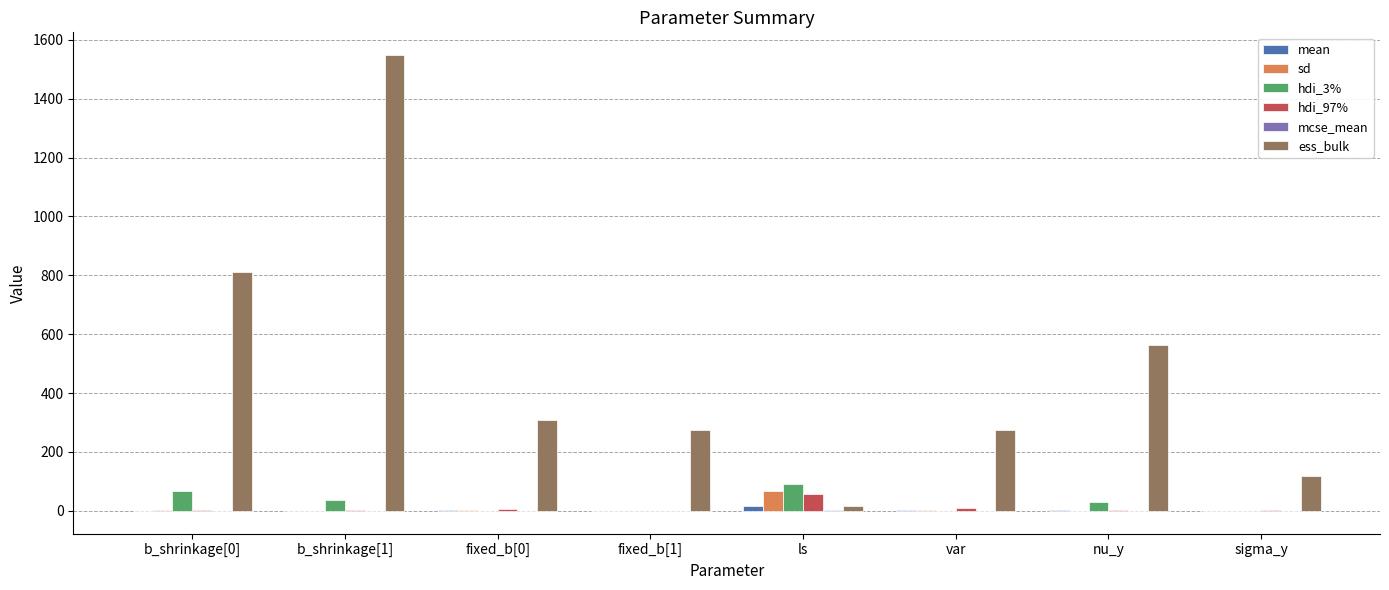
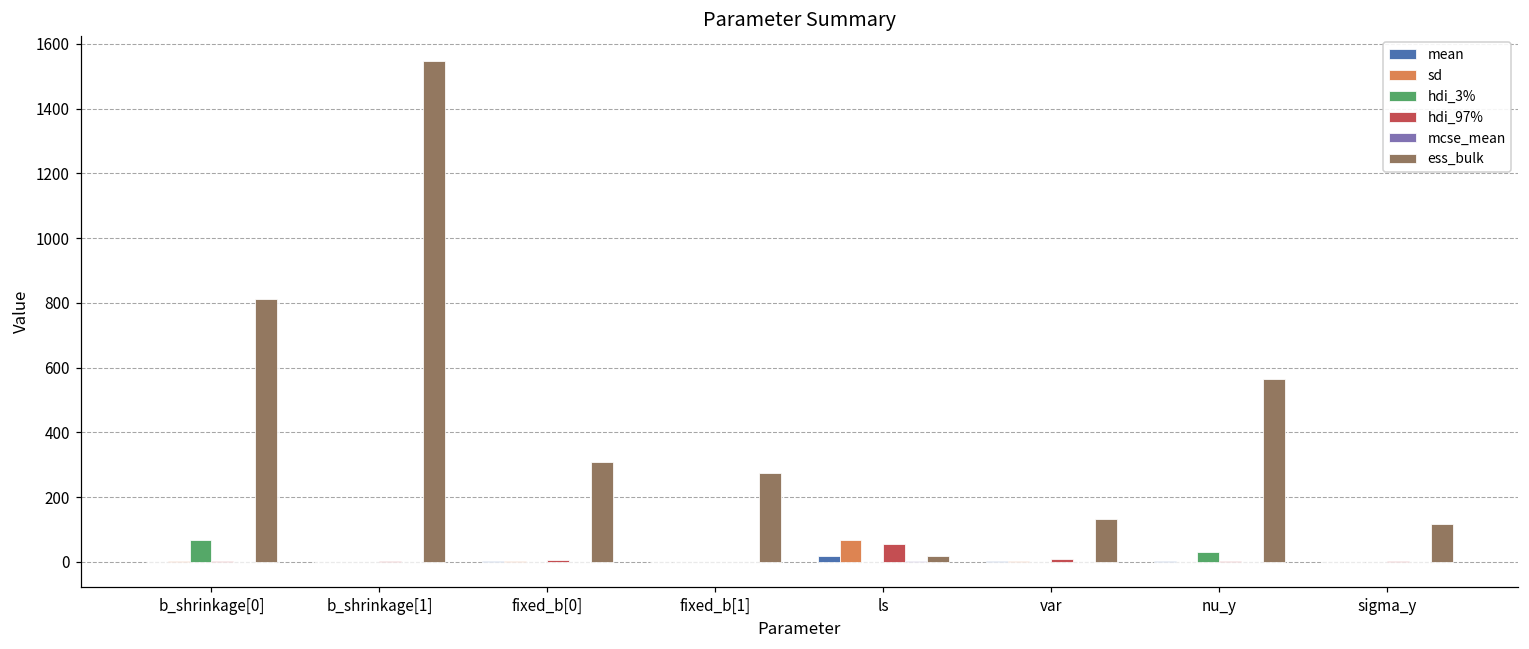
  {
    "hdi_3%": {
      "b_shrinkage[0]": 70,
-     "b_shrinkage[1]": 40,
-     "ls": 90,
+     "b_shrinkage[1]": 0,
+     "ls": 0,
      "nu_y": 30
    },
    "ess_bulk": {
      "b_shrinkage[0]": 810,
      "b_shrinkage[1]": 1550,
      "fixed_b[0]": 310,
      "fixed_b[1]": 270,
      "ls": 20,
-     "var": 280,
+     "var": 130,
      "nu_y": 560,
      "sigma_y": 120
    }
  }
